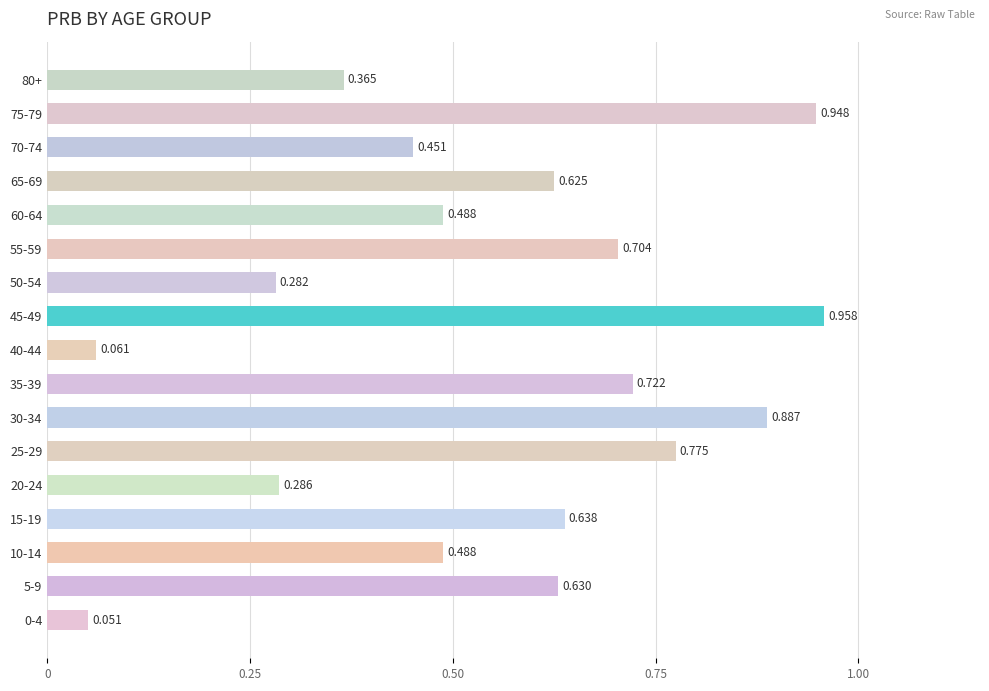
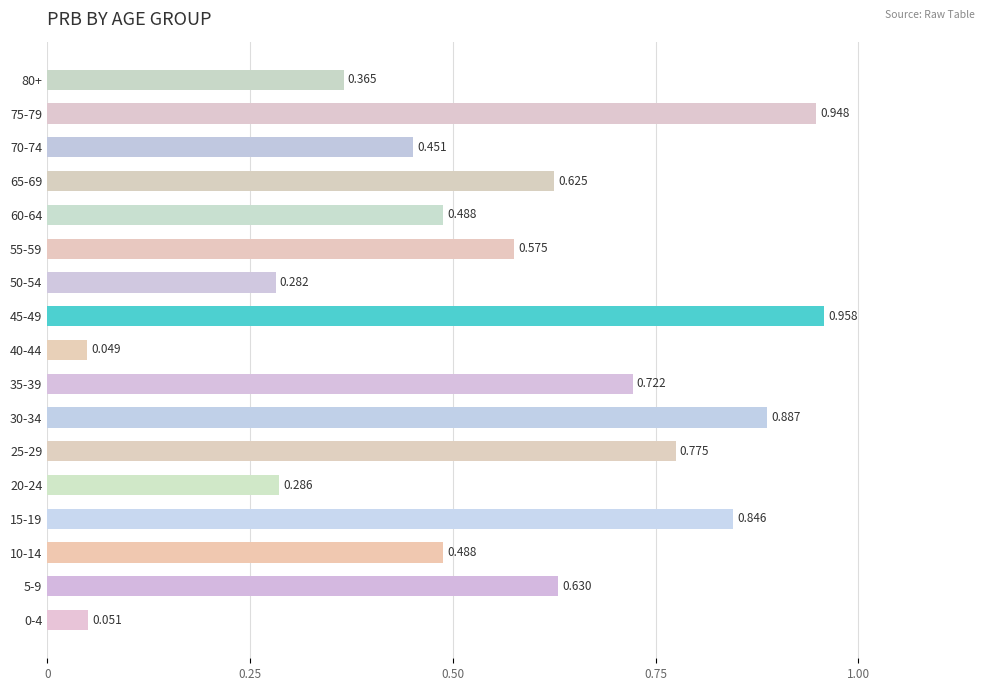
  {
    "80+": 0.365,
    "75-79": 0.948,
    "70-74": 0.451,
    "65-69": 0.625,
    "60-64": 0.488,
-   "55-59": 0.704,
+   "55-59": 0.575,
    "50-54": 0.282,
    "45-49": 0.958,
-   "40-44": 0.061,
+   "40-44": 0.049,
    "35-39": 0.722,
    "30-34": 0.887,
    "25-29": 0.775,
    "20-24": 0.286,
-   "15-19": 0.638,
+   "15-19": 0.846,
    "10-14": 0.488,
    "5-9": 0.630,
    "0-4": 0.051
  }
